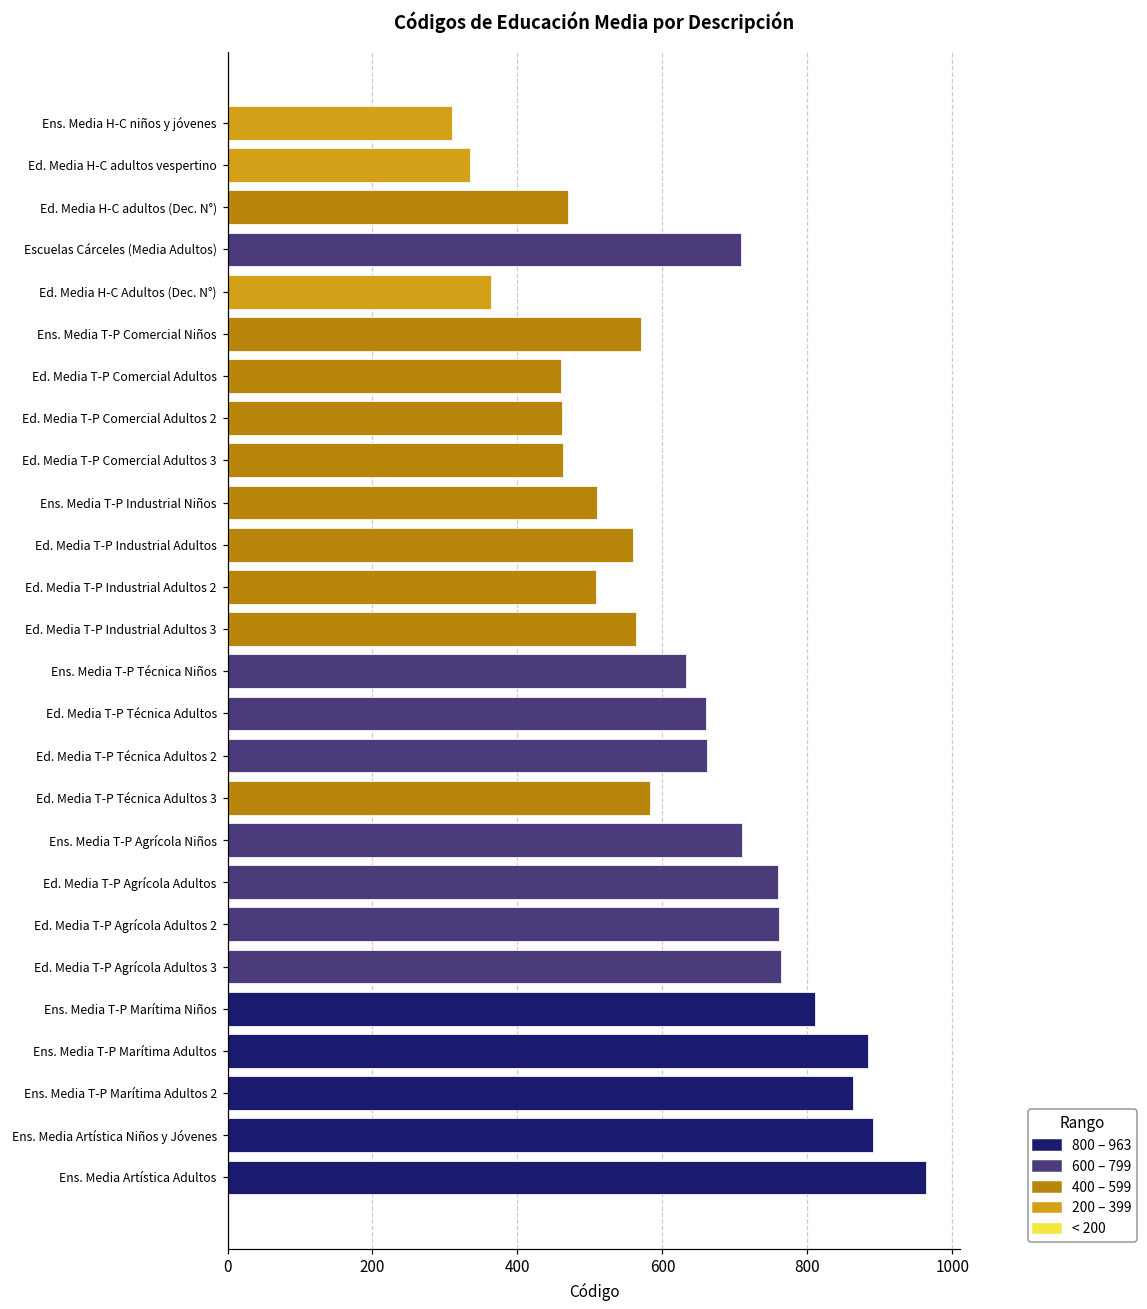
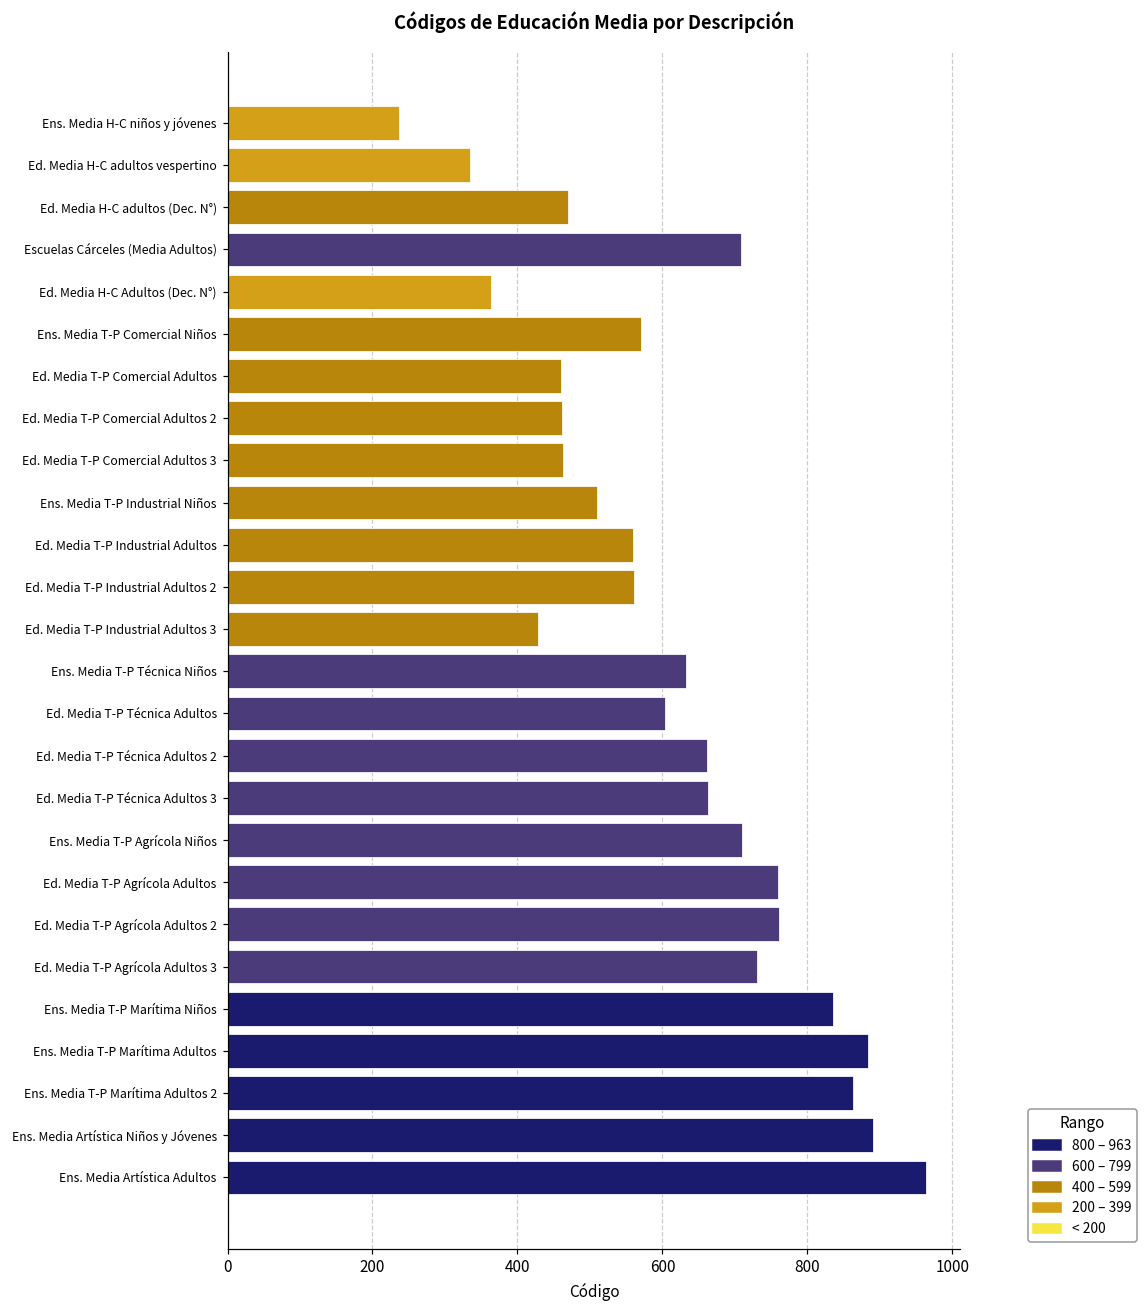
  {
-   "Ens. Media H-C niños y jóvenes": 310,
+   "Ens. Media H-C niños y jóvenes": 240,
    "Ed. Media H-C adultos vespertino": 340,
    "Ed. Media H-C adultos (Dec. N°)": 470,
    "Escuelas Cárceles (Media Adultos)": 710,
    "Ed. Media H-C Adultos (Dec. N°)": 360,
    "Ens. Media T-P Comercial Niños": 570,
    "Ed. Media T-P Comercial Adultos": 460,
    "Ed. Media T-P Comercial Adultos 2": 460,
    "Ed. Media T-P Comercial Adultos 3": 460,
    "Ens. Media T-P Industrial Niños": 510,
    "Ed. Media T-P Industrial Adultos": 560,
-   "Ed. Media T-P Industrial Adultos 2": 510,
-   "Ed. Media T-P Industrial Adultos 3": 560,
+   "Ed. Media T-P Industrial Adultos 2": 560,
+   "Ed. Media T-P Industrial Adultos 3": 430,
    "Ens. Media T-P Técnica Niños": 630,
-   "Ed. Media T-P Técnica Adultos": 660,
+   "Ed. Media T-P Técnica Adultos": 600,
    "Ed. Media T-P Técnica Adultos 2": 660,
-   "Ed. Media T-P Técnica Adultos 3": 580,
+   "Ed. Media T-P Técnica Adultos 3": 660,
    "Ens. Media T-P Agrícola Niños": 710,
    "Ed. Media T-P Agrícola Adultos": 760,
    "Ed. Media T-P Agrícola Adultos 2": 760,
-   "Ed. Media T-P Agrícola Adultos 3": 760,
-   "Ens. Media T-P Marítima Niños": 810,
+   "Ed. Media T-P Agrícola Adultos 3": 730,
+   "Ens. Media T-P Marítima Niños": 840,
    "Ens. Media T-P Marítima Adultos": 880,
    "Ens. Media T-P Marítima Adultos 2": 860,
    "Ens. Media Artística Niños y Jóvenes": 890,
    "Ens. Media Artística Adultos": 960
  }
